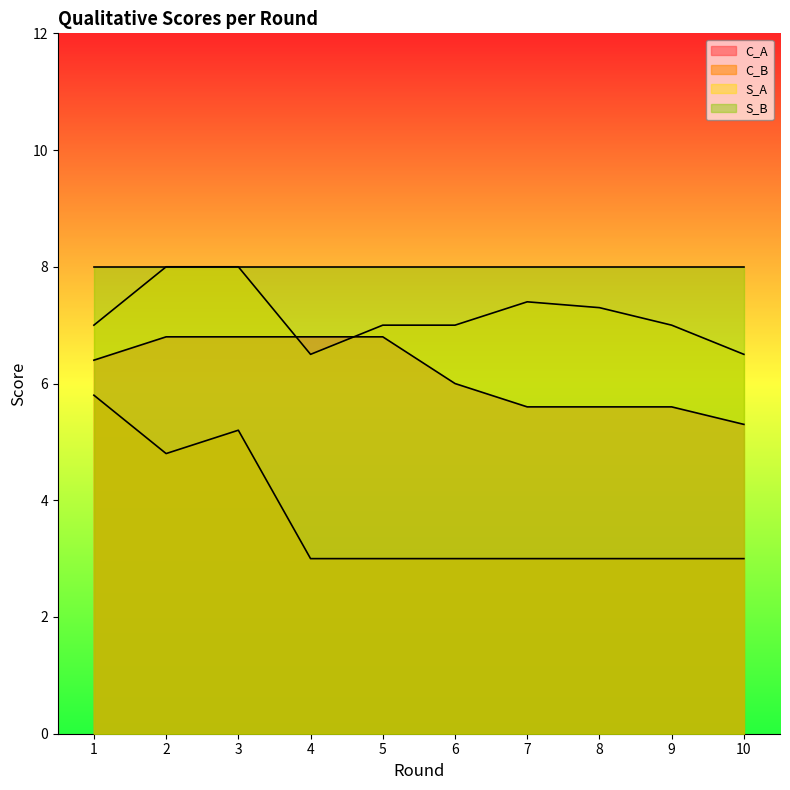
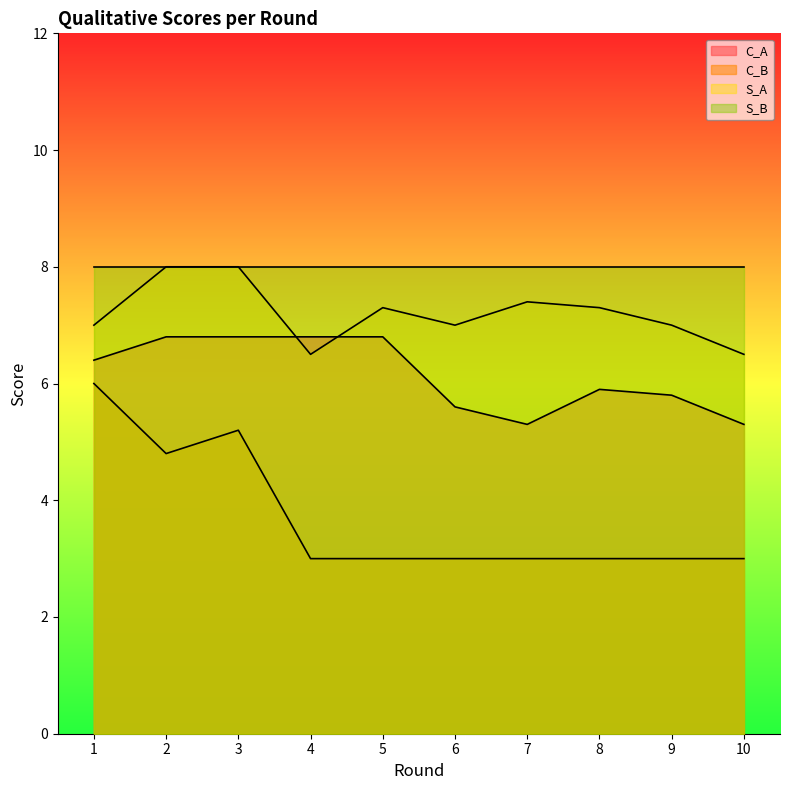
  {
    "C_A": {
      "1": 6.4,
      "2": 6.8,
      "3": 6.8,
      "4": 6.8,
      "5": 6.8,
-     "6": 6.0,
-     "7": 5.6,
-     "8": 5.6,
-     "9": 5.6,
+     "6": 5.6,
+     "7": 5.3,
+     "8": 5.9,
+     "9": 5.8,
      "10": 5.3
    },
    "C_B": {
-     "1": 5.8,
+     "1": 6.0,
      "2": 4.8,
      "3": 5.2,
      "4": 3.0,
      "5": 3.0,
      "6": 3.0,
      "7": 3.0,
      "8": 3.0,
      "9": 3.0,
      "10": 3.0
    },
    "S_A": {
      "1": 7.0,
      "4": 6.5,
-     "5": 7.0,
+     "5": 7.3,
      "6": 7.0,
      "7": 7.4,
      "8": 7.3,
      "9": 7.0,
      "10": 6.5
    },
    "S_B": {
      "1": 8.0,
      "4": 8.0,
      "5": 8.0,
      "6": 8.0,
      "7": 8.0,
      "8": 8.0,
      "9": 8.0,
      "10": 8.0
    }
  }
